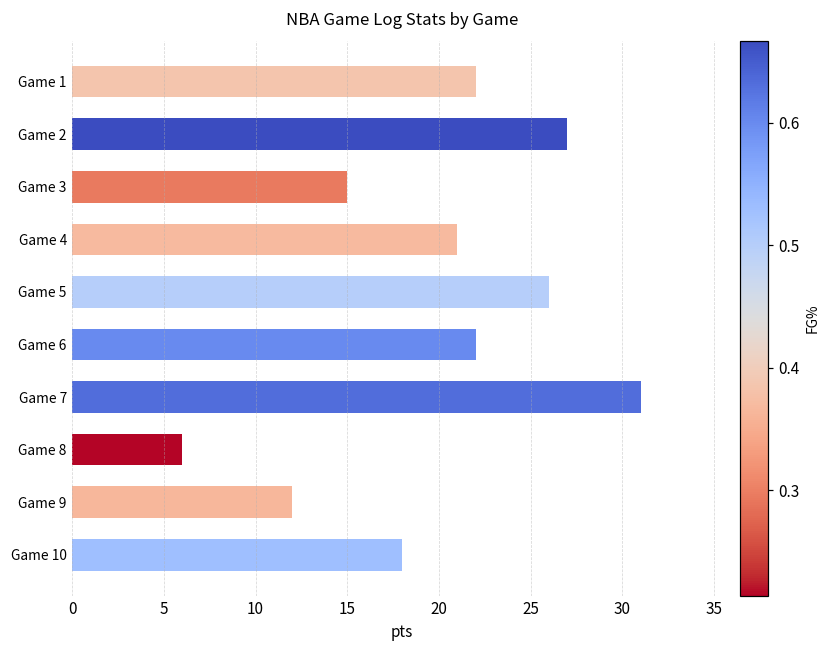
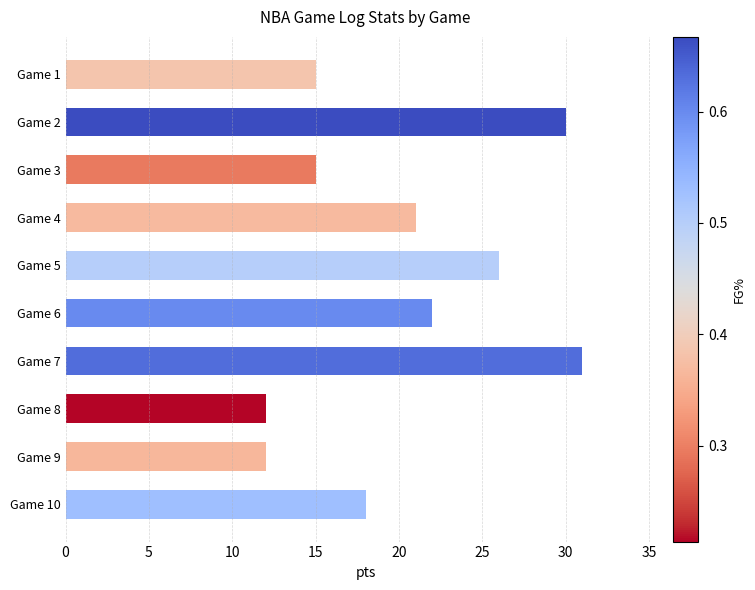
  {
-   "Game 1": 22,
-   "Game 2": 27,
+   "Game 1": 15,
+   "Game 2": 30,
    "Game 3": 15,
    "Game 4": 21,
    "Game 5": 26,
    "Game 6": 22,
    "Game 7": 31,
-   "Game 8": 6,
+   "Game 8": 12,
    "Game 9": 12,
    "Game 10": 18
  }
